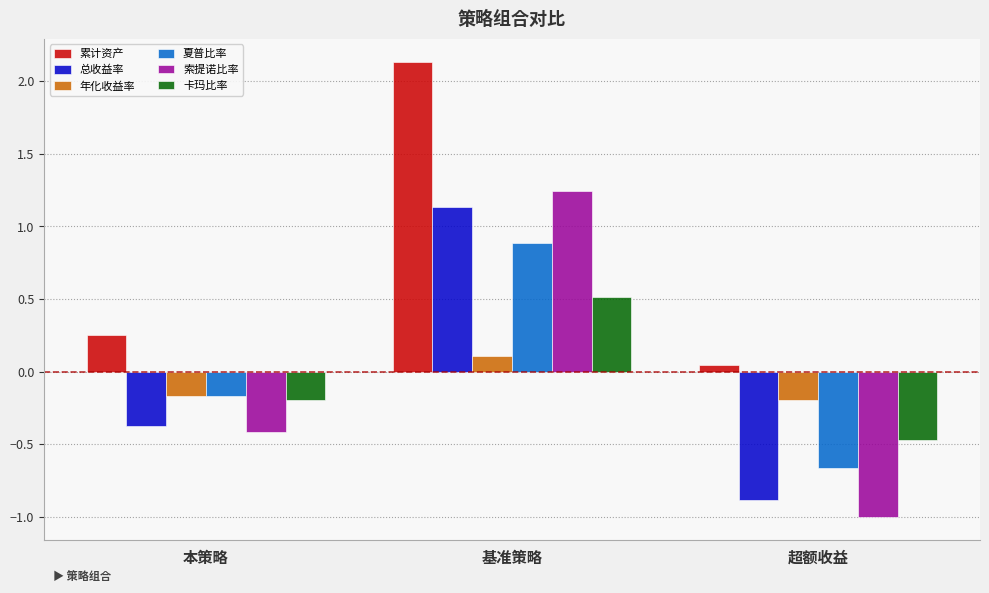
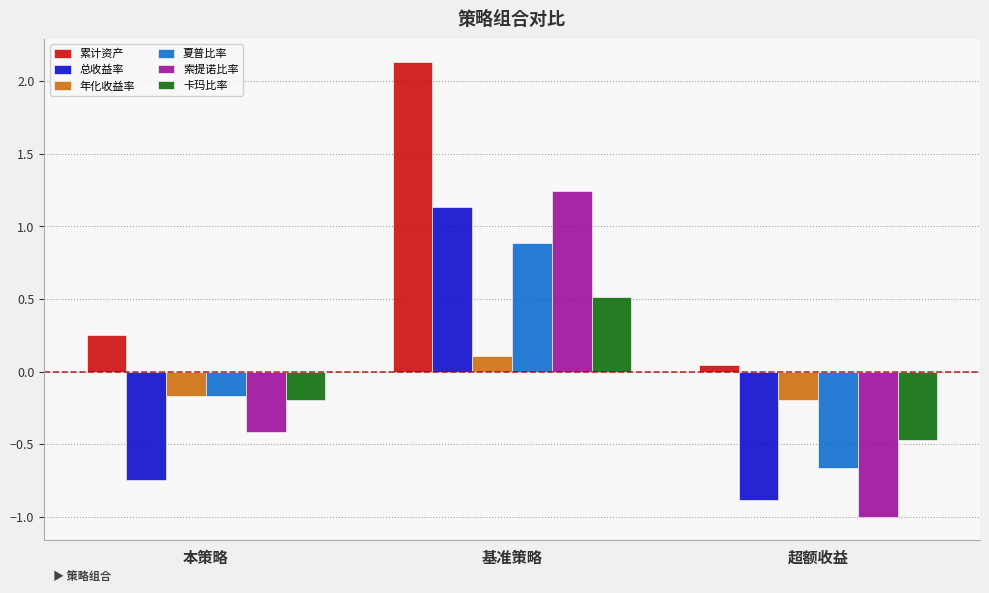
  {
    "累计资产": {
      "本策略": 0.25,
      "基准策略": 2.14,
      "超额收益": 0.05
    },
    "总收益率": {
-     "本策略": -0.38,
+     "本策略": -0.75,
      "基准策略": 1.14,
      "超额收益": -0.88
    },
    "年化收益率": {
      "本策略": -0.17,
      "基准策略": 0.11,
      "超额收益": -0.19
    },
    "夏普比率": {
      "本策略": -0.17,
      "基准策略": 0.89,
      "超额收益": -0.66
    },
    "索提诺比率": {
      "本策略": -0.42,
      "基准策略": 1.24,
      "超额收益": -1.00
    },
    "卡玛比率": {
      "本策略": -0.19,
      "基准策略": 0.51,
      "超额收益": -0.47
    }
  }
